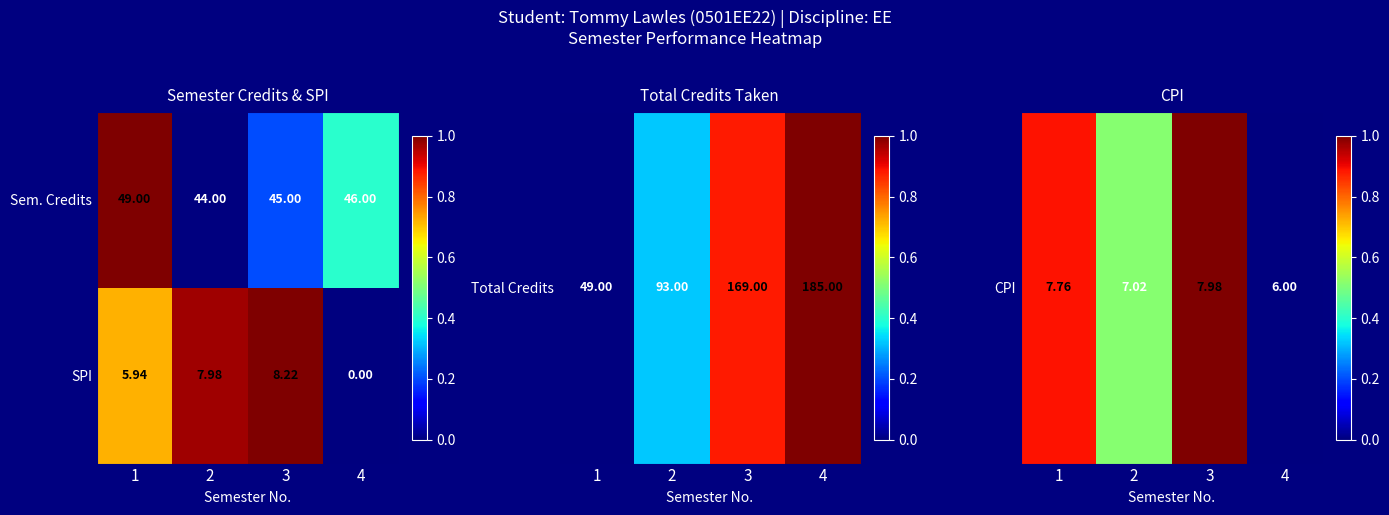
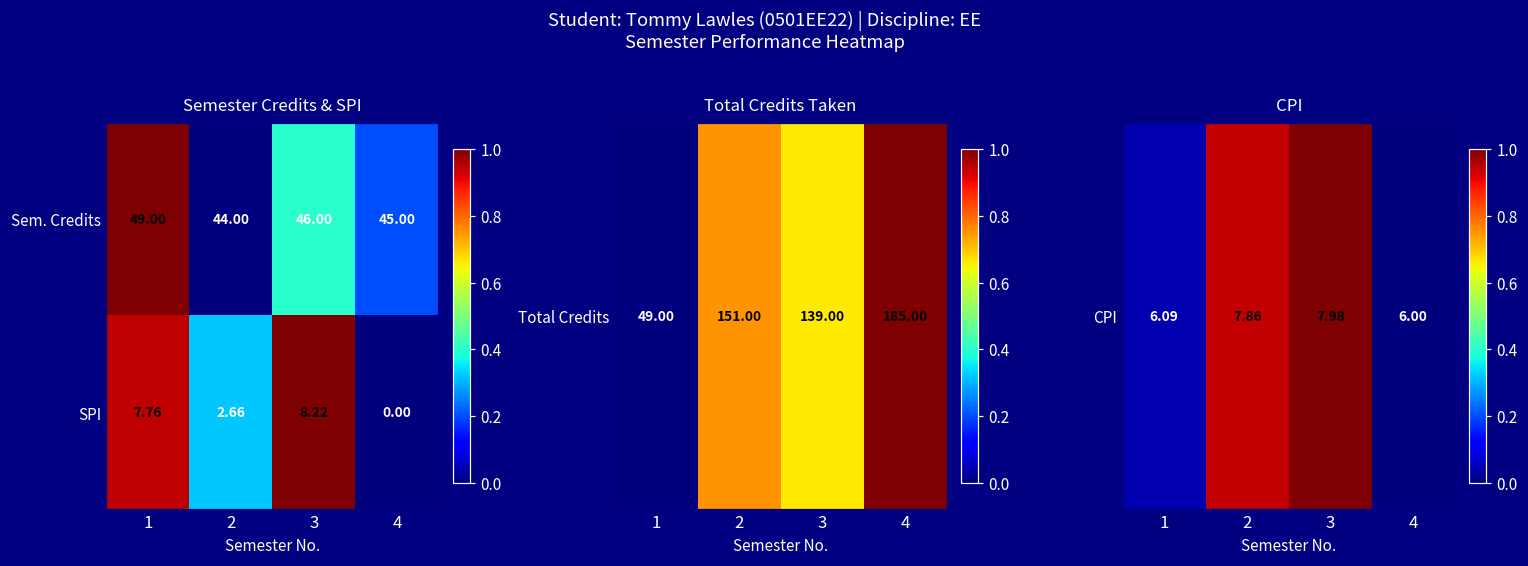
  {
    "Semester Credits & SPI": {
      "Sem. Credits": {
        "1": 49.00,
        "2": 44.00,
-       "3": 45.00,
-       "4": 46.00
+       "3": 46.00,
+       "4": 45.00
      },
      "SPI": {
-       "1": 5.94,
-       "2": 7.98,
+       "1": 7.76,
+       "2": 2.66,
        "3": 8.22,
        "4": 0.00
      }
    },
    "Total Credits Taken": {
      "Total Credits": {
        "1": 49.00,
-       "2": 93.00,
-       "3": 169.00,
+       "2": 151.00,
+       "3": 139.00,
        "4": 185.00
      }
    },
    "CPI": {
      "CPI": {
-       "1": 7.76,
-       "2": 7.02,
+       "1": 6.09,
+       "2": 7.86,
        "3": 7.98,
        "4": 6.00
      }
    }
  }
